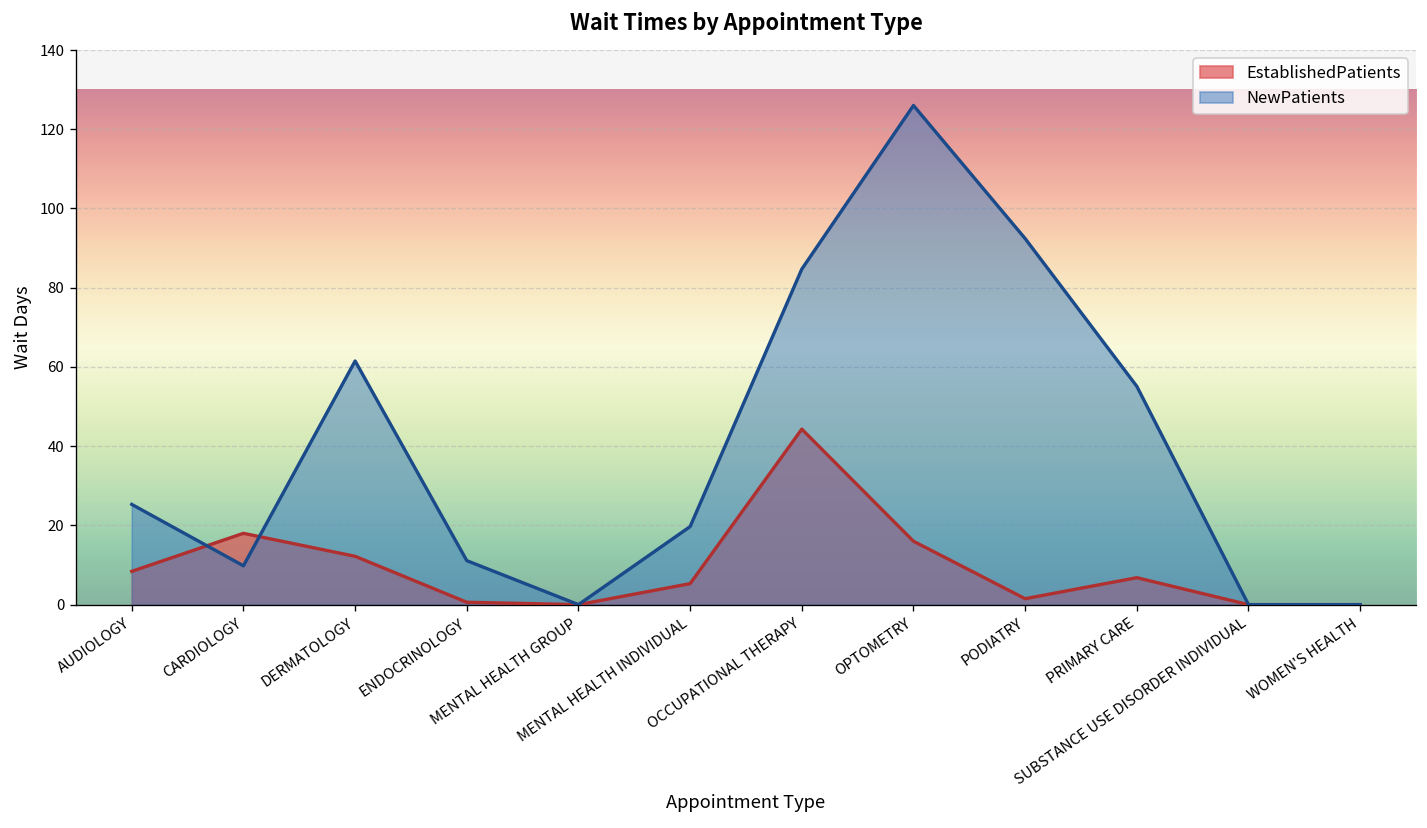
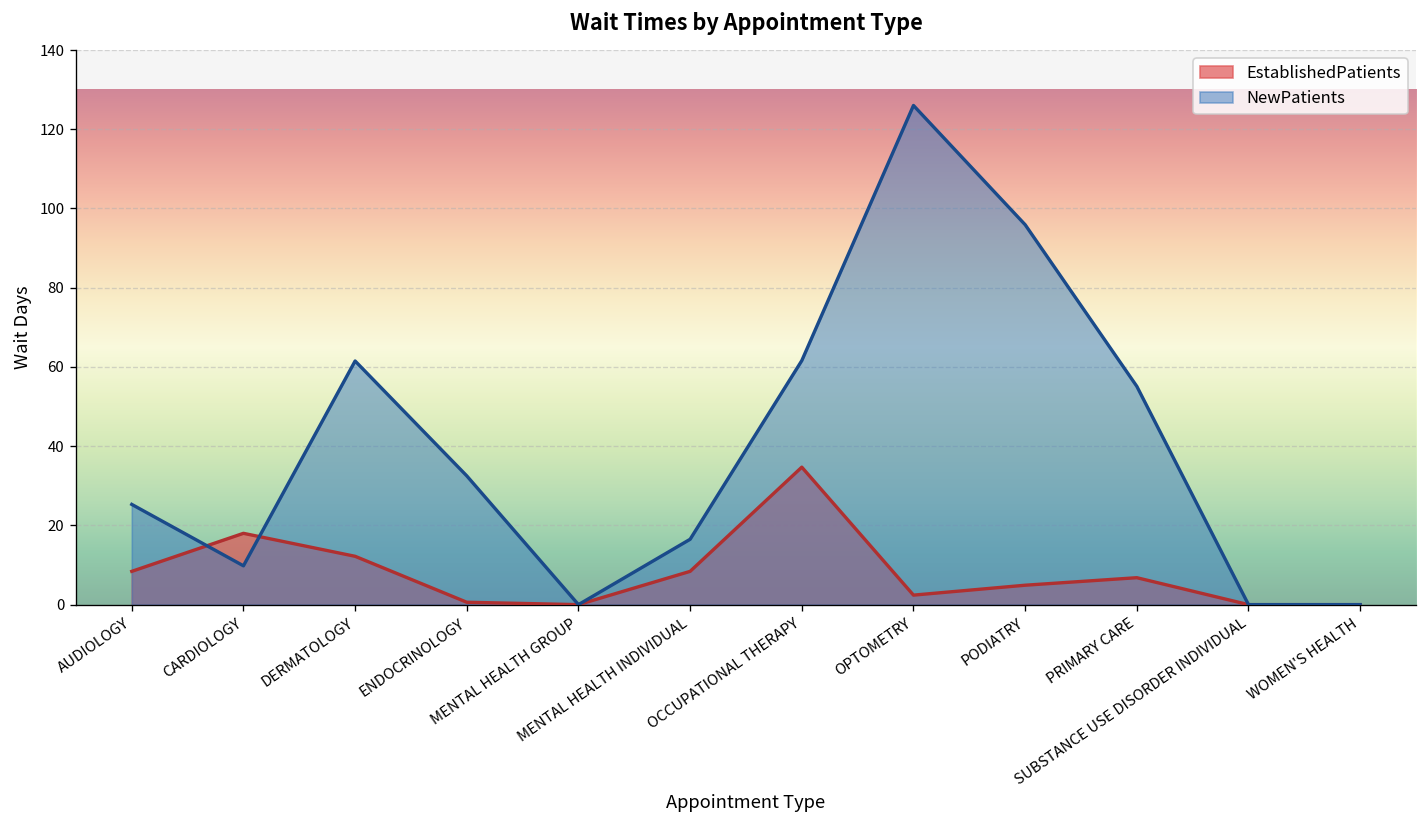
  {
    "EstablishedPatients": {
      "AUDIOLOGY": 8,
      "CARDIOLOGY": 18,
      "DERMATOLOGY": 12,
      "ENDOCRINOLOGY": 1,
-     "MENTAL HEALTH INDIVIDUAL": 5,
-     "OCCUPATIONAL THERAPY": 44,
-     "OPTOMETRY": 16,
-     "PODIATRY": 2,
+     "MENTAL HEALTH INDIVIDUAL": 8,
+     "OCCUPATIONAL THERAPY": 35,
+     "OPTOMETRY": 2,
+     "PODIATRY": 5,
      "PRIMARY CARE": 7
    },
    "NewPatients": {
      "AUDIOLOGY": 25,
      "CARDIOLOGY": 10,
      "DERMATOLOGY": 62,
-     "ENDOCRINOLOGY": 11,
-     "MENTAL HEALTH INDIVIDUAL": 20,
-     "OCCUPATIONAL THERAPY": 85,
+     "ENDOCRINOLOGY": 33,
+     "MENTAL HEALTH INDIVIDUAL": 17,
+     "OCCUPATIONAL THERAPY": 62,
      "OPTOMETRY": 126,
-     "PODIATRY": 92,
+     "PODIATRY": 96,
      "PRIMARY CARE": 55
    }
  }
